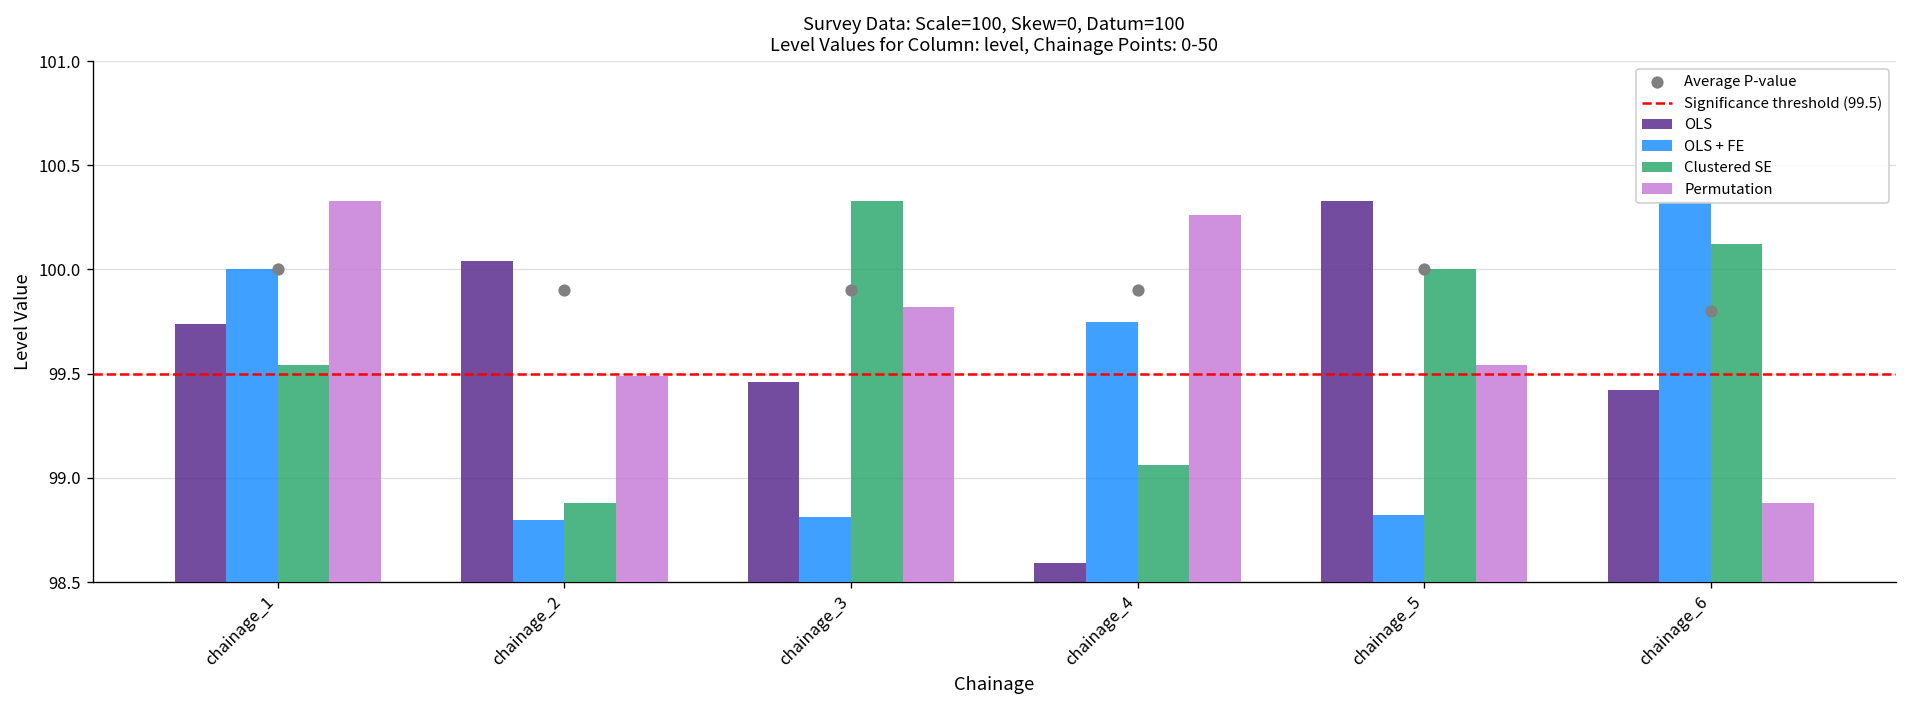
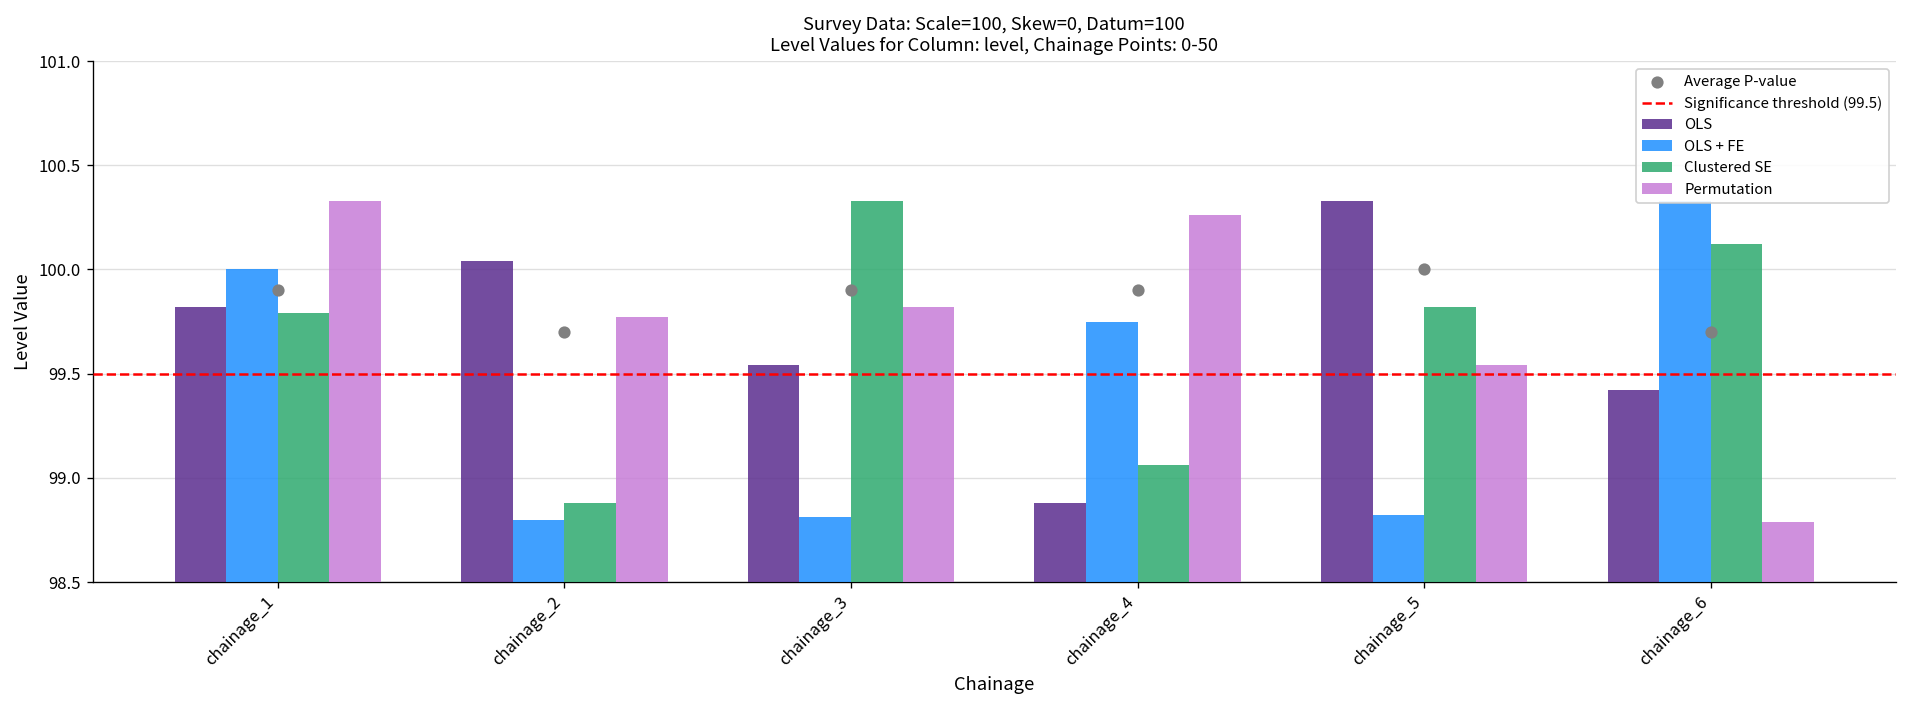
  {
    "OLS": {
-     "chainage_1": 99.74,
+     "chainage_1": 99.82,
      "chainage_2": 100.04,
-     "chainage_3": 99.46,
-     "chainage_4": 98.59,
+     "chainage_3": 99.54,
+     "chainage_4": 98.88,
      "chainage_5": 100.33,
      "chainage_6": 99.42
    },
    "Average P-value": {
-     "chainage_1": 100.0,
-     "chainage_2": 99.9,
-     "chainage_6": 99.8
+     "chainage_1": 99.9,
+     "chainage_2": 99.7,
+     "chainage_6": 99.7
    },
    "OLS + FE": {
      "chainage_1": 100.00,
      "chainage_2": 98.80,
      "chainage_3": 98.81,
      "chainage_4": 99.75,
      "chainage_5": 98.82
    },
    "Clustered SE": {
-     "chainage_1": 99.54,
+     "chainage_1": 99.79,
      "chainage_2": 98.88,
      "chainage_3": 100.33,
      "chainage_4": 99.06,
-     "chainage_5": 100.00,
+     "chainage_5": 99.82,
      "chainage_6": 100.12
    },
    "Permutation": {
      "chainage_1": 100.33,
-     "chainage_2": 99.49,
+     "chainage_2": 99.77,
      "chainage_3": 99.82,
      "chainage_4": 100.26,
      "chainage_5": 99.54,
-     "chainage_6": 98.88
+     "chainage_6": 98.79
    }
  }
